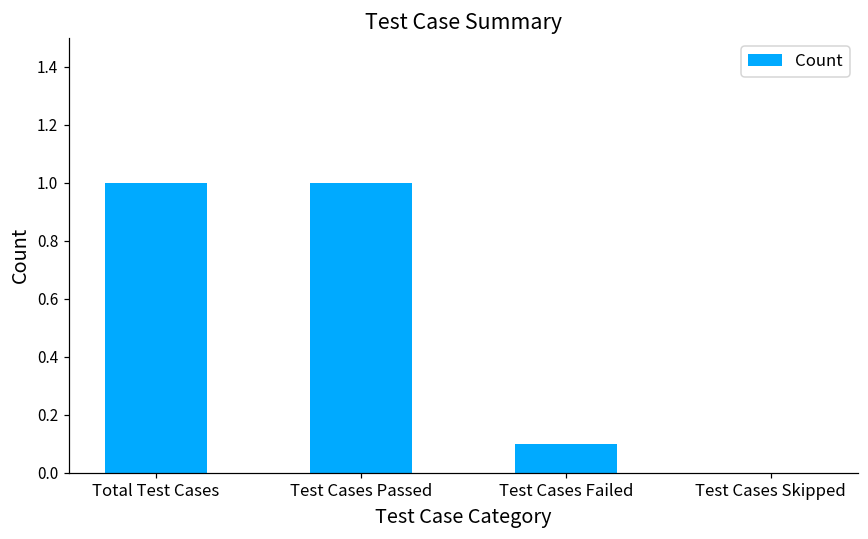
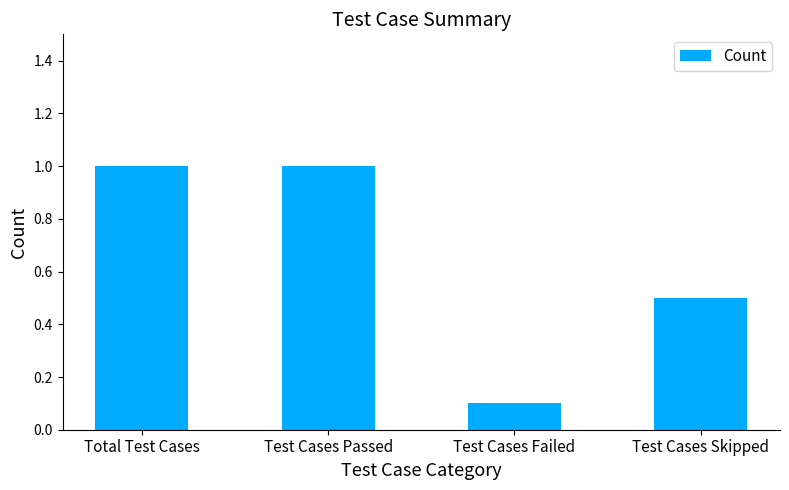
  {
    "Total Test Cases": 1.0,
    "Test Cases Passed": 1.0,
    "Test Cases Failed": 0.1,
-   "Test Cases Skipped": 0.0
+   "Test Cases Skipped": 0.5
  }
